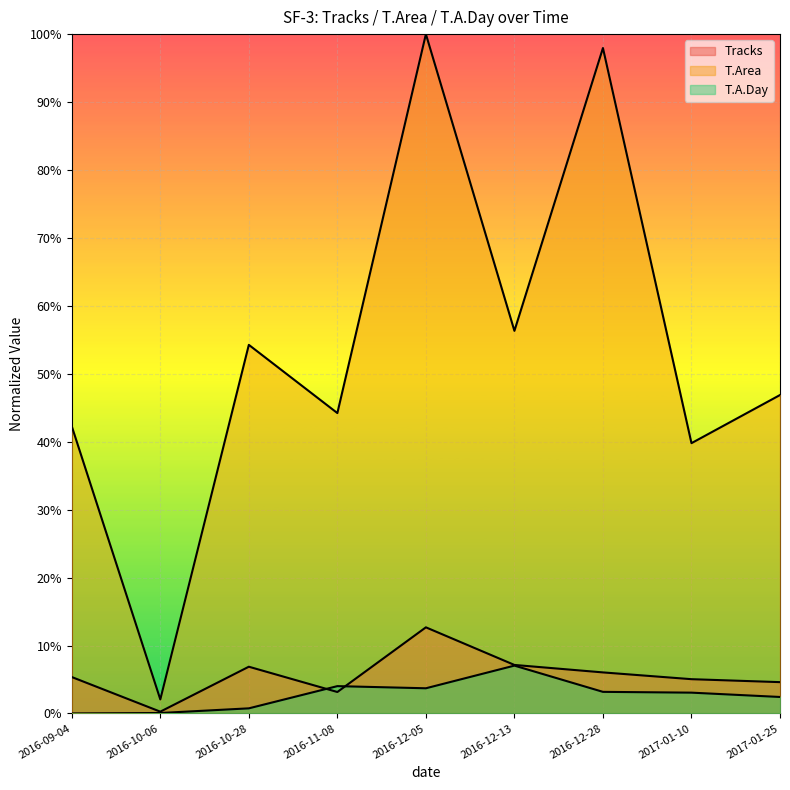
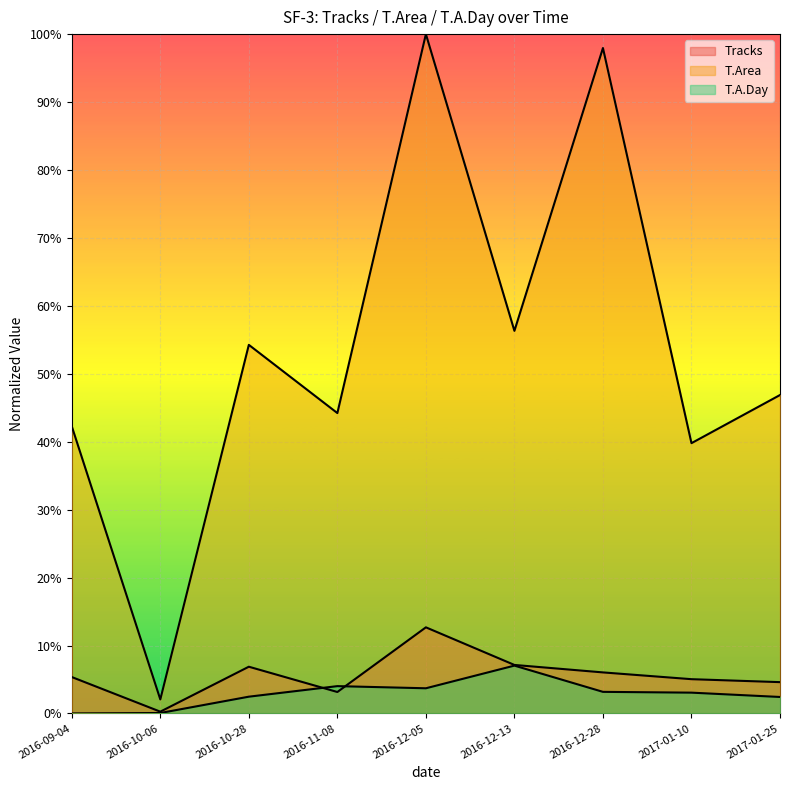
  {
    "Tracks": {
      "2016-09-04": "5%",
      "2016-10-28": "7%",
      "2016-11-08": "3%",
      "2016-12-05": "13%",
      "2016-12-28": "6%",
      "2017-01-10": "5%",
      "2017-01-25": "5%"
    },
    "T.Area": {
      "2016-09-04": "42%",
      "2016-10-06": "2%",
      "2016-10-28": "54%",
      "2016-11-08": "44%",
      "2016-12-05": "100%",
      "2016-12-13": "56%",
      "2016-12-28": "98%",
      "2017-01-10": "40%",
      "2017-01-25": "47%"
    },
    "T.A.Day": {
      "2016-09-04": "0%",
-     "2016-10-28": "1%",
+     "2016-10-28": "2%",
      "2016-11-08": "4%",
      "2016-12-05": "4%",
      "2016-12-28": "3%",
      "2017-01-10": "3%",
      "2017-01-25": "2%"
    }
  }
